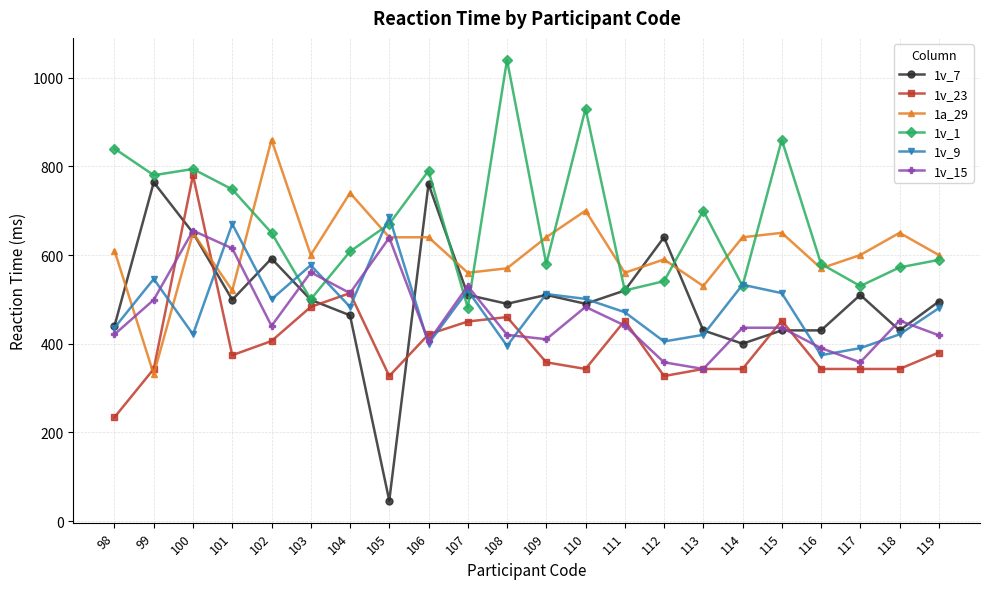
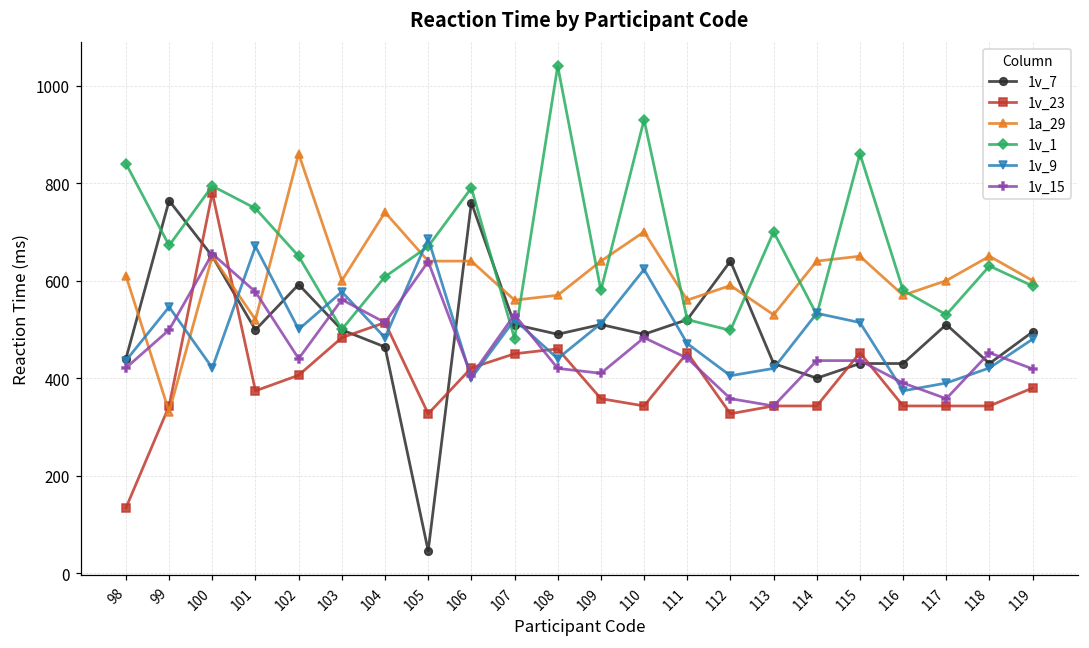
  {
    "1v_7": {
      "99": 760,
      "101": 500,
      "102": 590,
      "104": 460,
      "105": 50,
      "106": 760,
      "107": 510,
      "108": 490,
      "110": 490,
      "112": 640,
      "113": 430,
      "114": 400,
      "115": 430,
      "116": 430,
      "117": 510,
      "118": 430,
      "119": 500
    },
    "1v_23": {
-     "98": 230,
+     "98": 130,
      "99": 340,
      "100": 780,
      "101": 370,
      "102": 410,
      "103": 480,
      "105": 330,
      "106": 420,
      "107": 450,
      "108": 460,
      "109": 360,
      "110": 340,
      "111": 450,
      "112": 330,
      "114": 340,
      "115": 450,
      "116": 340,
      "117": 340,
      "118": 340,
      "119": 380
    },
    "1a_29": {
      "98": 610,
      "99": 330,
      "101": 520,
      "102": 860,
      "103": 600,
      "104": 740,
      "106": 640,
      "107": 560,
      "108": 570,
      "109": 640,
      "110": 700,
      "111": 560,
      "112": 590,
      "113": 530,
      "114": 640,
      "115": 650,
      "116": 570,
      "117": 600,
      "118": 650,
      "119": 600
    },
    "1v_1": {
      "98": 840,
-     "99": 780,
+     "99": 670,
      "100": 790,
      "101": 750,
      "102": 650,
      "104": 610,
      "105": 670,
      "106": 790,
      "107": 480,
      "108": 1040,
      "109": 580,
      "110": 930,
-     "112": 540,
+     "112": 500,
      "113": 700,
      "115": 860,
      "116": 580,
      "117": 530,
-     "118": 570,
+     "118": 630,
      "119": 590
    },
    "1v_9": {
      "99": 550,
      "100": 420,
      "101": 670,
      "102": 500,
      "103": 580,
      "104": 480,
      "105": 690,
      "107": 520,
-     "108": 400,
-     "110": 500,
+     "108": 440,
+     "110": 620,
      "111": 470,
      "112": 410,
      "113": 420,
      "115": 510,
      "116": 370,
      "117": 390,
      "118": 420,
      "119": 480
    },
    "1v_15": {
      "98": 420,
      "99": 500,
-     "101": 620,
+     "101": 580,
      "102": 440,
      "103": 560,
      "107": 530,
      "108": 420,
      "109": 410,
      "110": 480,
      "111": 440,
      "112": 360,
      "114": 440,
      "115": 440,
      "116": 390,
      "117": 360,
      "118": 450,
      "119": 420
    }
  }
